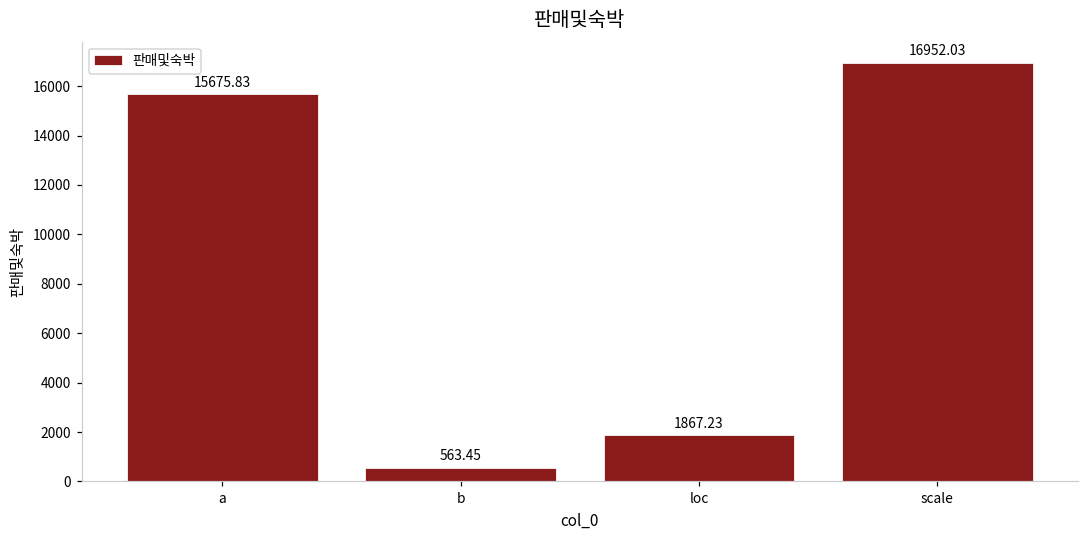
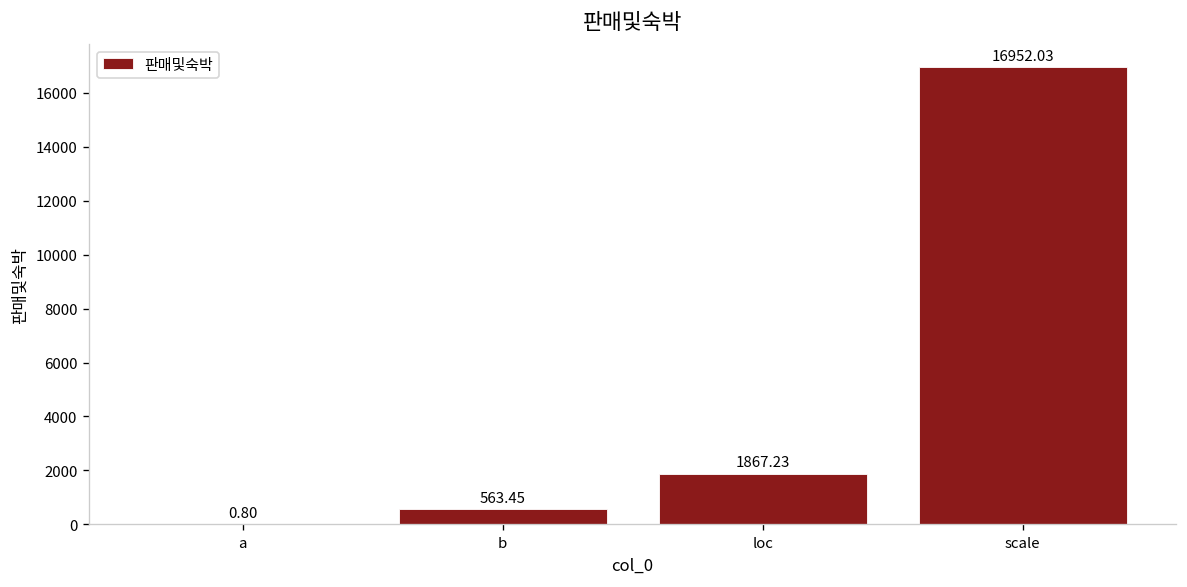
  {
-   "a": 15675.83,
+   "a": 0.80,
    "b": 563.45,
    "loc": 1867.23,
    "scale": 16952.03
  }
